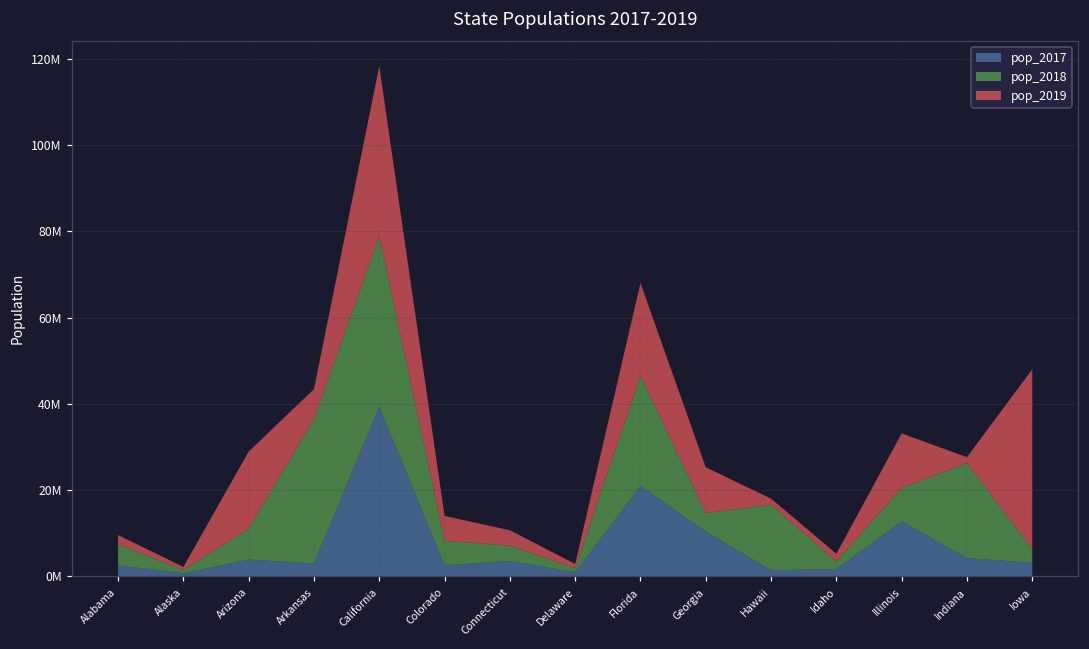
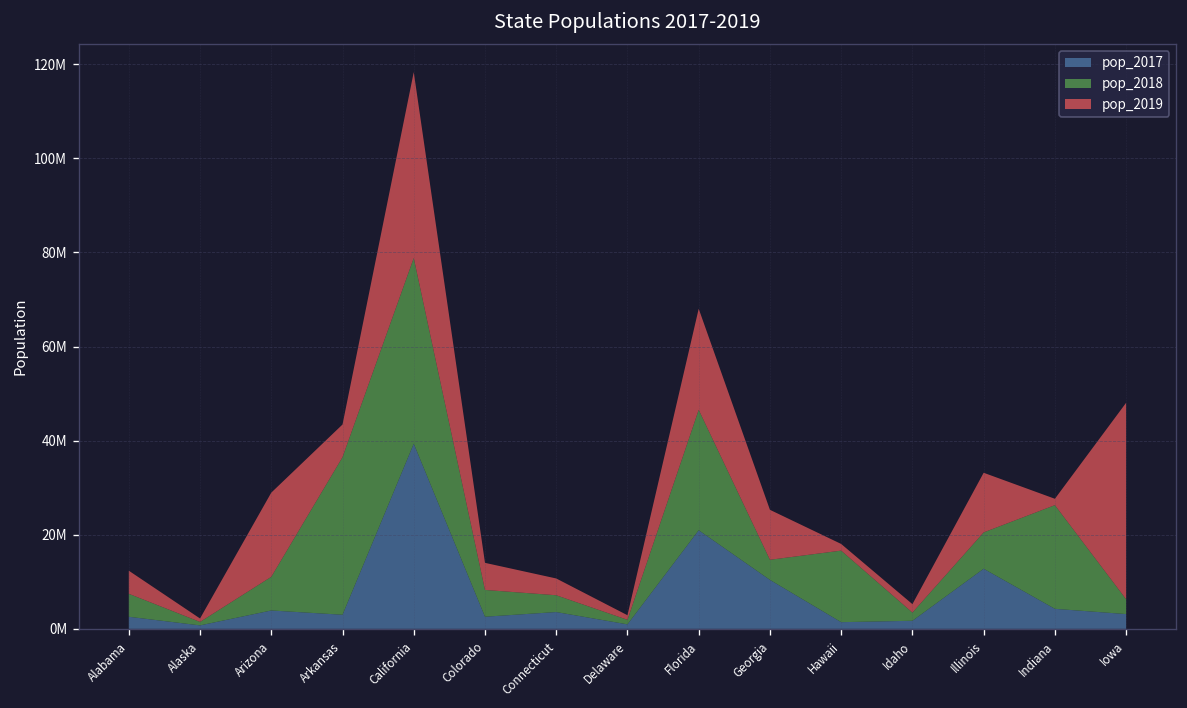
  {
    "pop_2017": {
      "Alabama": 3000000,
      "Alaska": 1000000,
      "Arizona": 4000000,
      "Arkansas": 3000000,
      "California": 39000000,
      "Colorado": 3000000,
      "Connecticut": 4000000,
      "Delaware": 1000000,
      "Florida": 21000000,
      "Georgia": 10000000,
      "Hawaii": 1000000,
      "Idaho": 2000000,
      "Illinois": 13000000,
      "Indiana": 4000000,
      "Iowa": 3000000
    },
    "pop_2018": {
      "Alabama": 5000000,
      "Alaska": 1000000,
      "Arizona": 7000000,
      "Arkansas": 33000000,
      "California": 39000000,
      "Colorado": 6000000,
      "Connecticut": 4000000,
      "Delaware": 1000000,
      "Florida": 26000000,
      "Georgia": 4000000,
      "Hawaii": 15000000,
      "Idaho": 2000000,
      "Illinois": 8000000,
      "Indiana": 22000000,
      "Iowa": 3000000
    },
    "pop_2019": {
-     "Alabama": 2000000,
+     "Alabama": 5000000,
      "Alaska": 1000000,
      "Arizona": 18000000,
      "Arkansas": 7000000,
      "California": 40000000,
      "Colorado": 6000000,
      "Connecticut": 4000000,
      "Delaware": 1000000,
      "Florida": 21000000,
      "Georgia": 11000000,
      "Hawaii": 1000000,
      "Idaho": 2000000,
      "Illinois": 13000000,
      "Indiana": 1000000,
      "Iowa": 42000000
    }
  }
